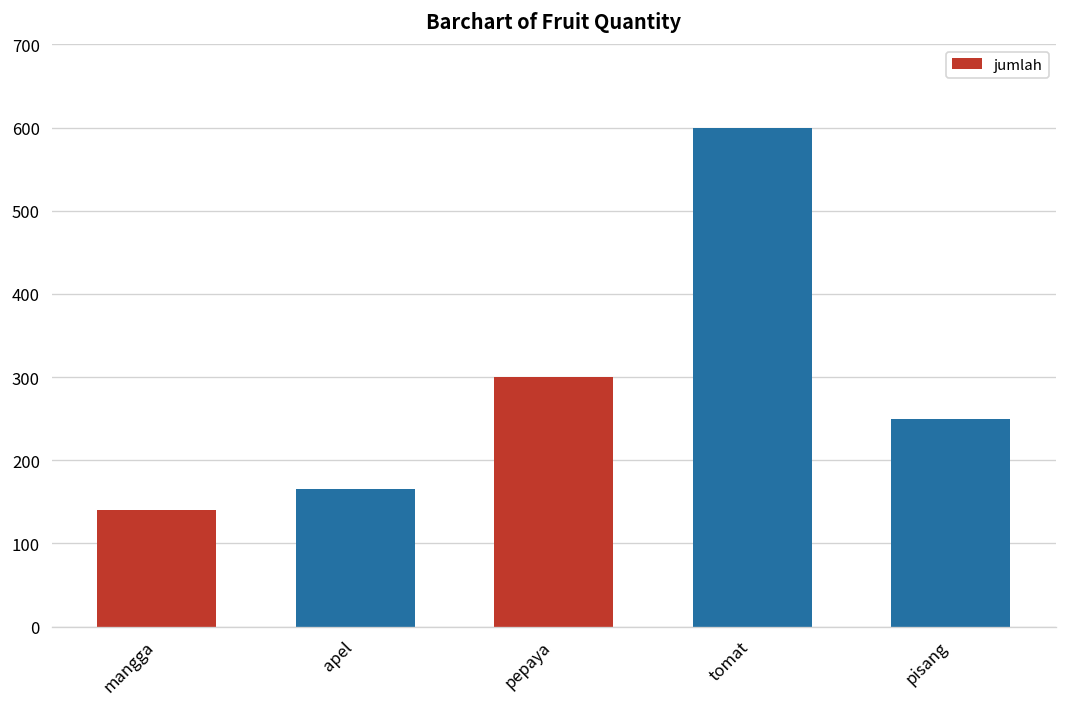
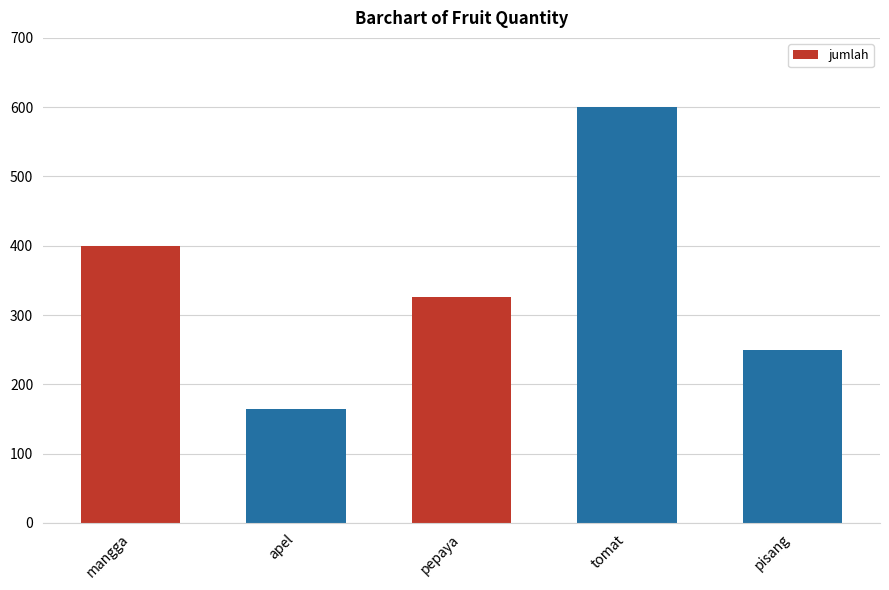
  {
-   "mangga": 140,
+   "mangga": 400,
    "apel": 170,
-   "pepaya": 300,
+   "pepaya": 330,
    "tomat": 600,
    "pisang": 250
  }
